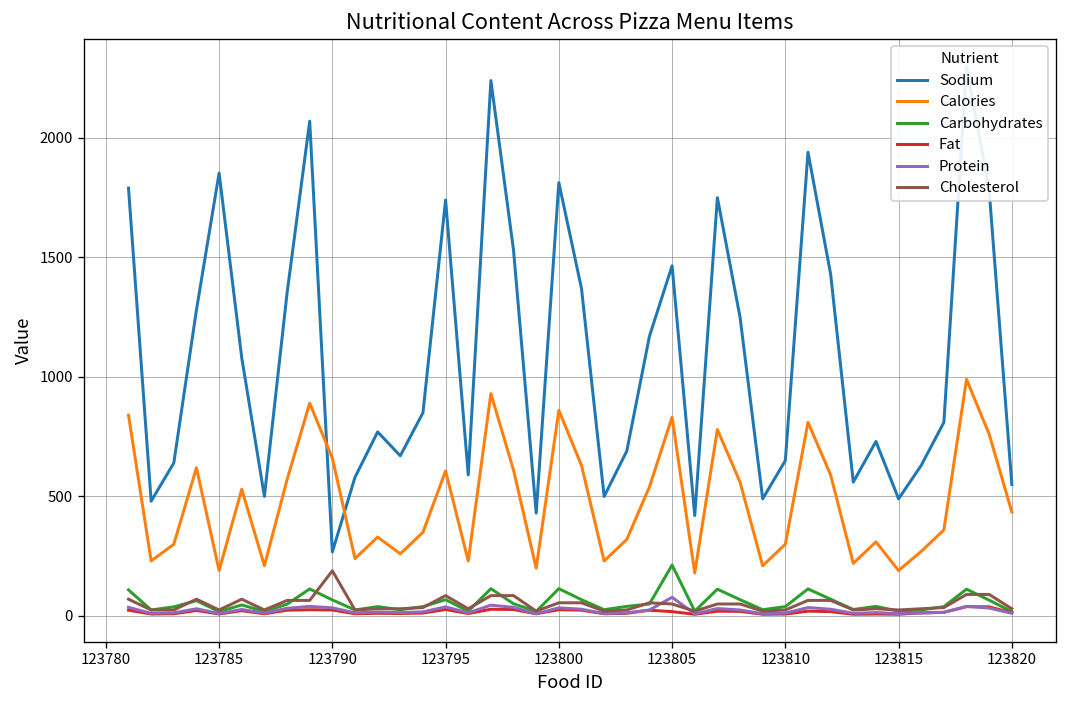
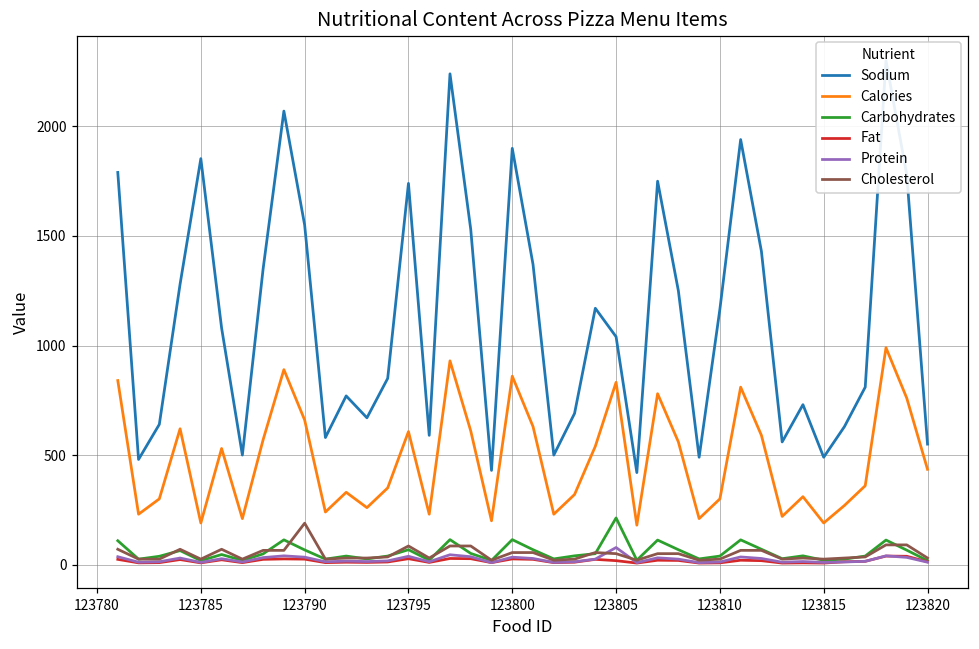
  {
    "Sodium": {
      "123785": 1850,
-     "123790": 270,
+     "123790": 1550,
      "123795": 1740,
-     "123800": 1810,
-     "123805": 1470,
-     "123810": 650,
+     "123800": 1900,
+     "123805": 1040,
+     "123810": 1170,
      "123815": 490,
      "123820": 550
    },
    "Calories": {
      "123785": 190,
      "123790": 660,
      "123795": 610,
      "123800": 860,
      "123805": 830,
      "123810": 300,
      "123815": 190,
      "123820": 440
    },
    "Carbohydrates": {
      "123790": 70,
      "123795": 70,
      "123800": 110,
      "123805": 210,
      "123810": 40
    },
    "Fat": {
      "123805": 20
    },
    "Protein": {
      "123805": 80
    },
    "Cholesterol": {
      "123790": 190,
      "123795": 90,
      "123800": 60,
      "123805": 50,
      "123810": 30
    }
  }
